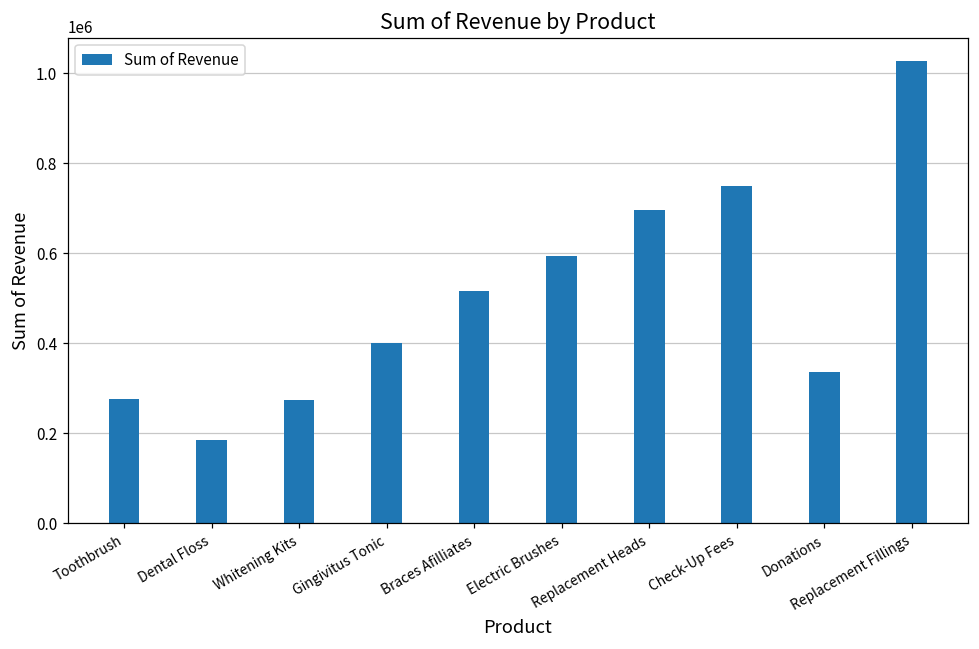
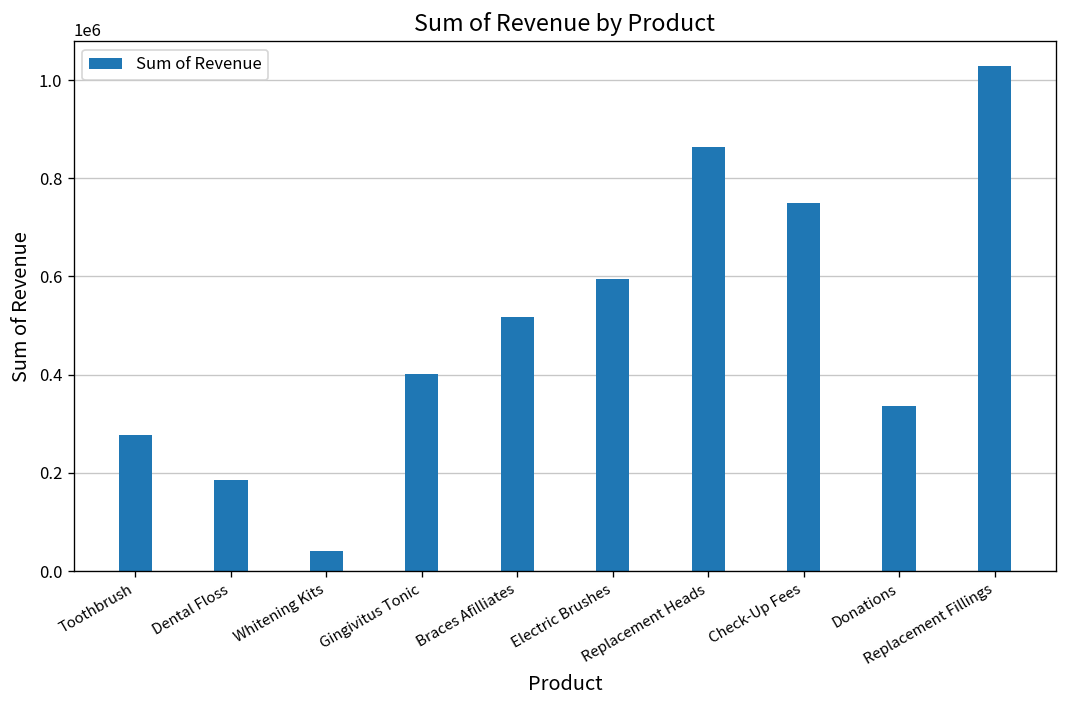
  {
    "Toothbrush": 280000,
    "Dental Floss": 190000,
-   "Whitening Kits": 270000,
+   "Whitening Kits": 40000,
    "Gingivitus Tonic": 400000,
    "Braces Afilliates": 520000,
    "Electric Brushes": 590000,
-   "Replacement Heads": 700000,
+   "Replacement Heads": 860000,
    "Check-Up Fees": 750000,
    "Donations": 340000,
    "Replacement Fillings": 1030000
  }
